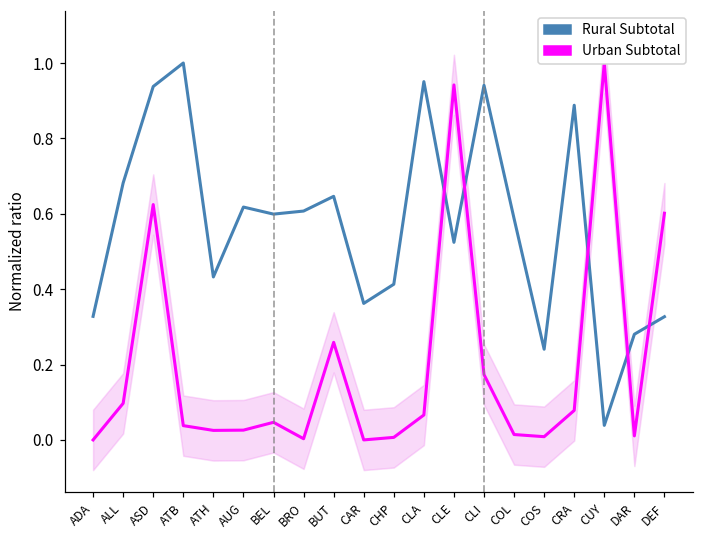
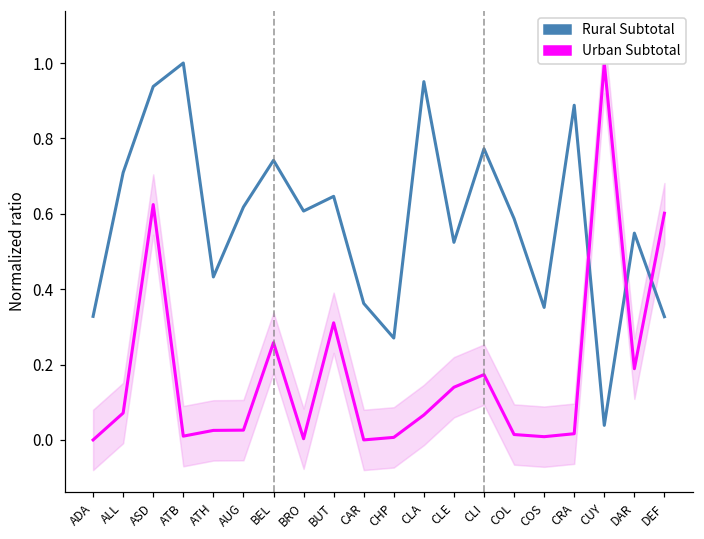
  {
    "Rural Subtotal": {
      "ADA": 0.33,
-     "ALL": 0.68,
+     "ALL": 0.71,
      "ASD": 0.94,
      "ATB": 1.00,
      "ATH": 0.43,
      "AUG": 0.62,
-     "BEL": 0.60,
+     "BEL": 0.74,
      "BRO": 0.61,
      "BUT": 0.65,
      "CAR": 0.36,
-     "CHP": 0.41,
+     "CHP": 0.27,
      "CLA": 0.95,
      "CLE": 0.52,
-     "CLI": 0.94,
+     "CLI": 0.77,
      "COL": 0.59,
-     "COS": 0.24,
+     "COS": 0.35,
      "CRA": 0.89,
      "CUY": 0.04,
-     "DAR": 0.28,
+     "DAR": 0.55,
      "DEF": 0.33
    },
    "Urban Subtotal": {
      "ADA": 0.00,
-     "ALL": 0.10,
+     "ALL": 0.07,
      "ASD": 0.62,
-     "ATB": 0.04,
+     "ATB": 0.01,
      "ATH": 0.03,
      "AUG": 0.03,
-     "BEL": 0.05,
+     "BEL": 0.26,
      "BRO": 0.00,
-     "BUT": 0.26,
+     "BUT": 0.31,
      "CAR": 0.00,
      "CHP": 0.01,
      "CLA": 0.07,
-     "CLE": 0.94,
+     "CLE": 0.14,
      "CLI": 0.17,
      "COL": 0.01,
      "COS": 0.01,
-     "CRA": 0.08,
-     "DAR": 0.01,
+     "CRA": 0.02,
+     "DAR": 0.19,
      "DEF": 0.60
    }
  }
